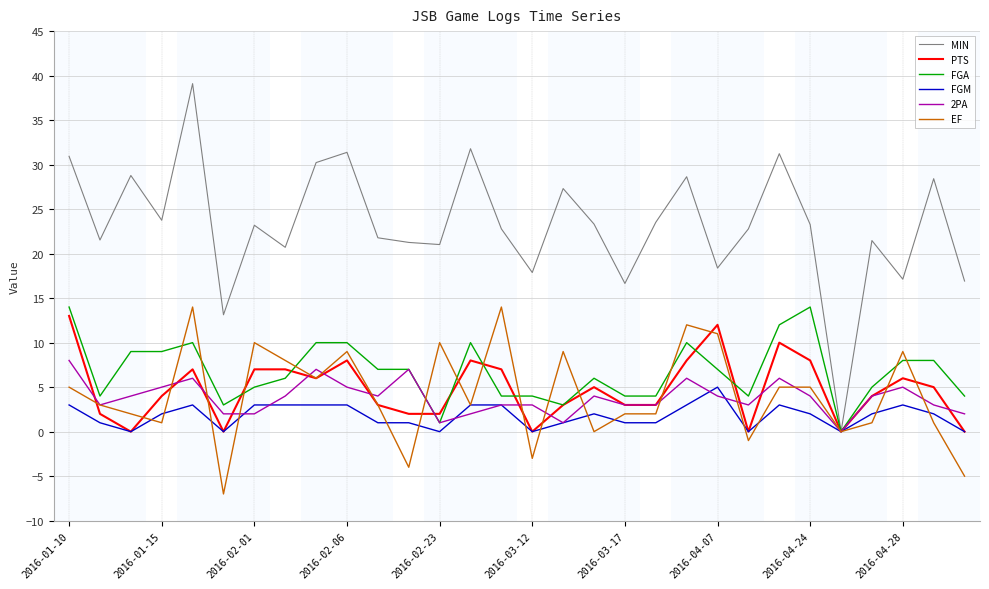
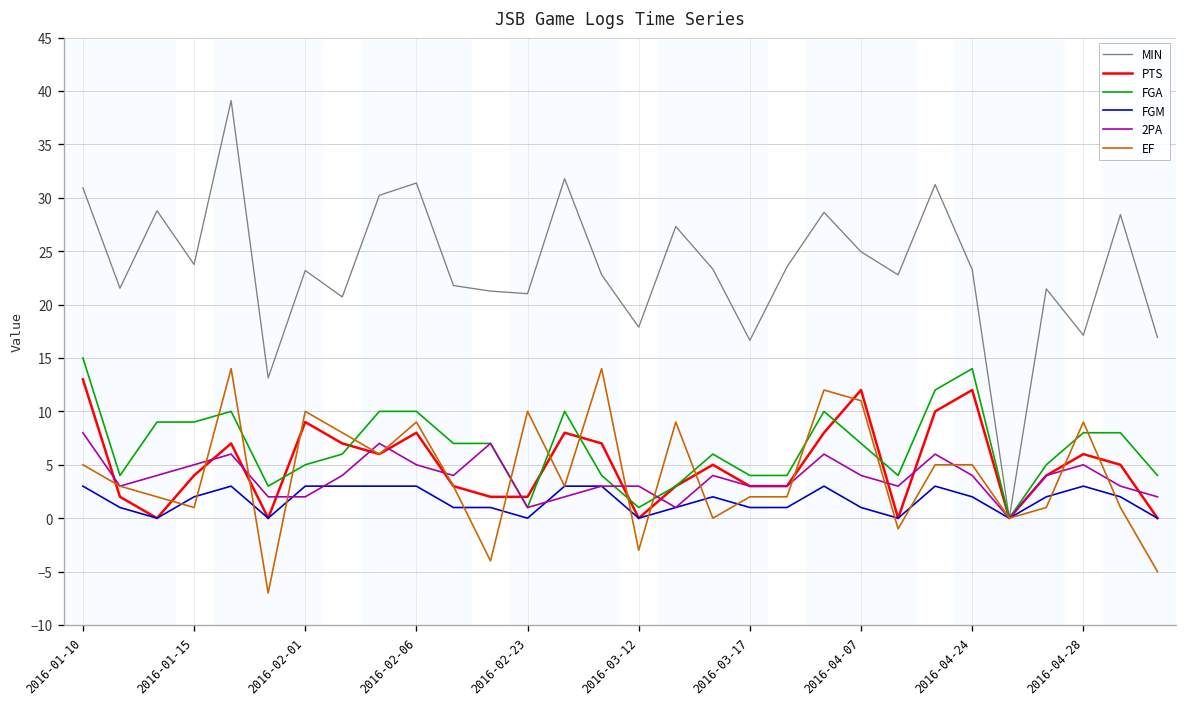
  {
    "MIN": {
      "2016-01-10": 31,
      "2016-01-15": 24,
      "2016-02-01": 23,
      "2016-02-06": 31,
      "2016-02-23": 21,
      "2016-03-12": 18,
      "2016-03-17": 17,
-     "2016-04-07": 18,
+     "2016-04-07": 25,
      "2016-04-24": 23,
      "2016-04-28": 17
    },
    "PTS": {
      "2016-01-10": 13,
      "2016-01-15": 4,
-     "2016-02-01": 7,
+     "2016-02-01": 9,
      "2016-02-06": 8,
      "2016-02-23": 2,
      "2016-04-07": 12,
-     "2016-04-24": 8,
+     "2016-04-24": 12,
      "2016-04-28": 6
    },
    "FGA": {
-     "2016-01-10": 14,
+     "2016-01-10": 15,
      "2016-01-15": 9,
      "2016-02-01": 5,
      "2016-02-06": 10,
-     "2016-03-12": 4,
+     "2016-03-12": 1,
      "2016-03-17": 4,
      "2016-04-07": 7,
      "2016-04-24": 14,
      "2016-04-28": 8
    },
    "FGM": {
      "2016-01-10": 3,
      "2016-01-15": 2,
      "2016-02-01": 3,
      "2016-02-06": 3,
      "2016-02-23": 0,
      "2016-03-17": 1,
-     "2016-04-07": 5,
+     "2016-04-07": 1,
      "2016-04-24": 2,
      "2016-04-28": 3
    },
    "2PA": {
      "2016-01-10": 8,
      "2016-01-15": 5,
      "2016-02-01": 2,
      "2016-02-06": 5,
      "2016-03-12": 3,
      "2016-04-07": 4,
      "2016-04-24": 4,
      "2016-04-28": 5
    },
    "EF": {
      "2016-01-10": 5,
      "2016-01-15": 1,
      "2016-02-01": 10,
      "2016-02-06": 9,
      "2016-02-23": 10,
      "2016-03-12": -3,
      "2016-03-17": 2,
      "2016-04-07": 11,
      "2016-04-24": 5,
      "2016-04-28": 9
    }
  }
